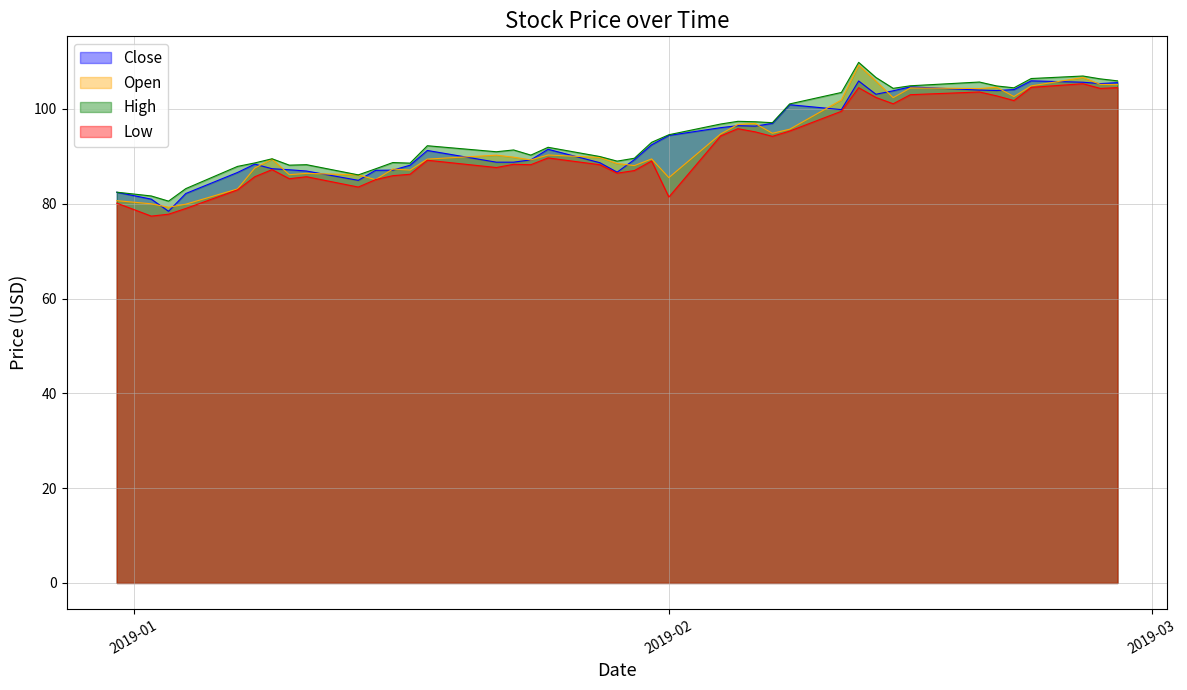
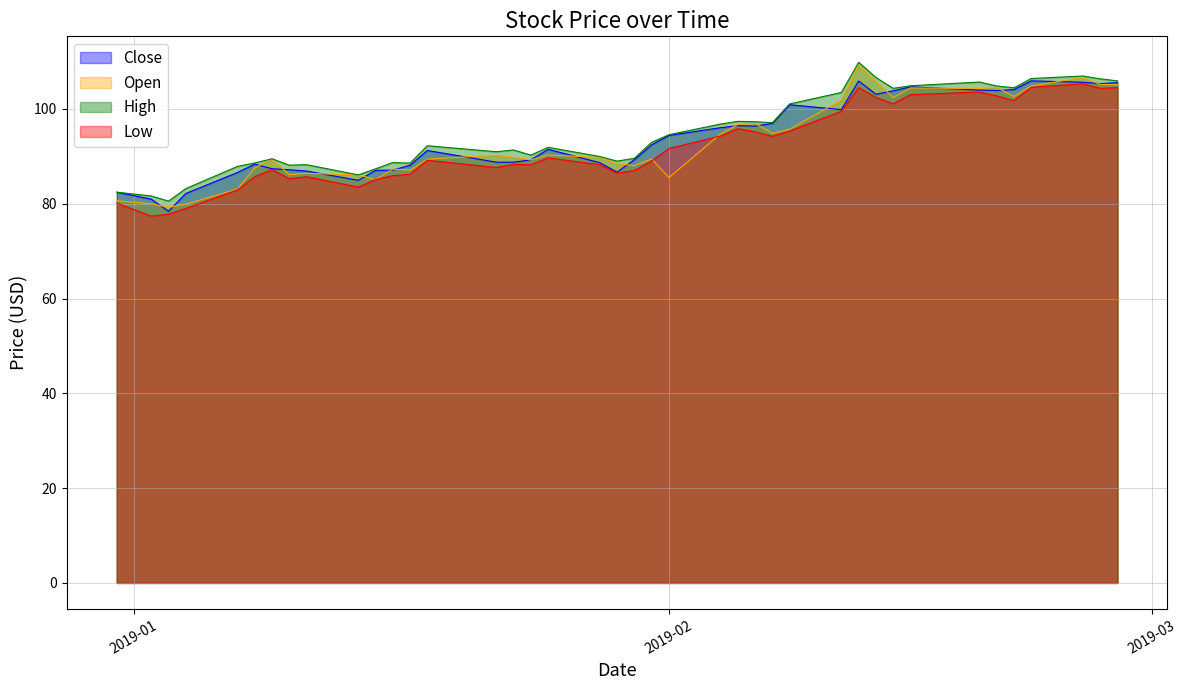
  {
    "Open": {
      "2019-02": 86
    },
    "Low": {
-     "2019-02": 81
+     "2019-02": 92
    }
  }
